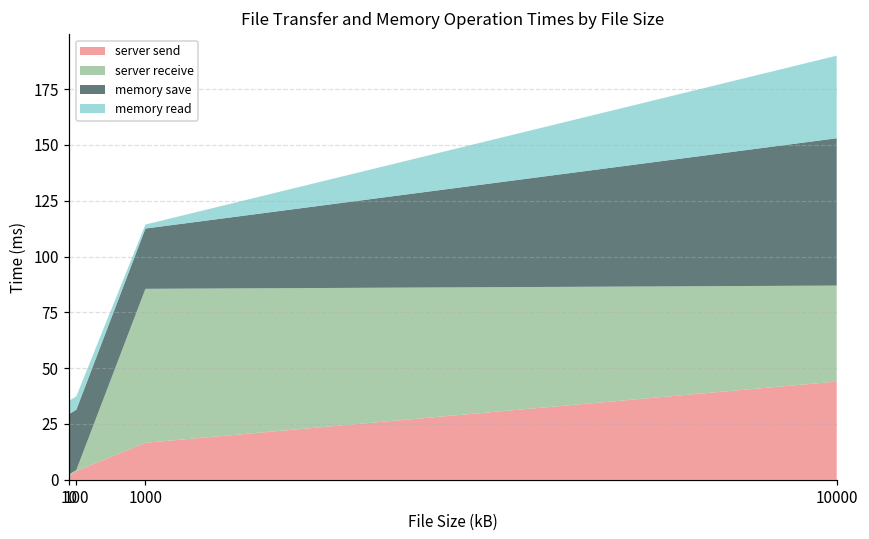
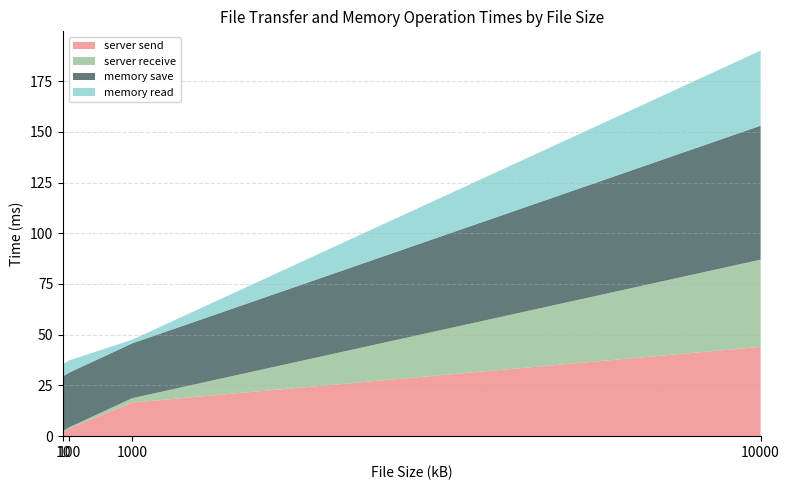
  {
    "server send": {
      "1000": 17,
      "10000": 44
    },
    "server receive": {
-     "1000": 69,
+     "1000": 2,
      "10000": 43
    },
    "memory save": {
      "1000": 27,
      "10000": 66
    },
    "memory read": {
      "1000": 2,
      "10000": 37
    }
  }
